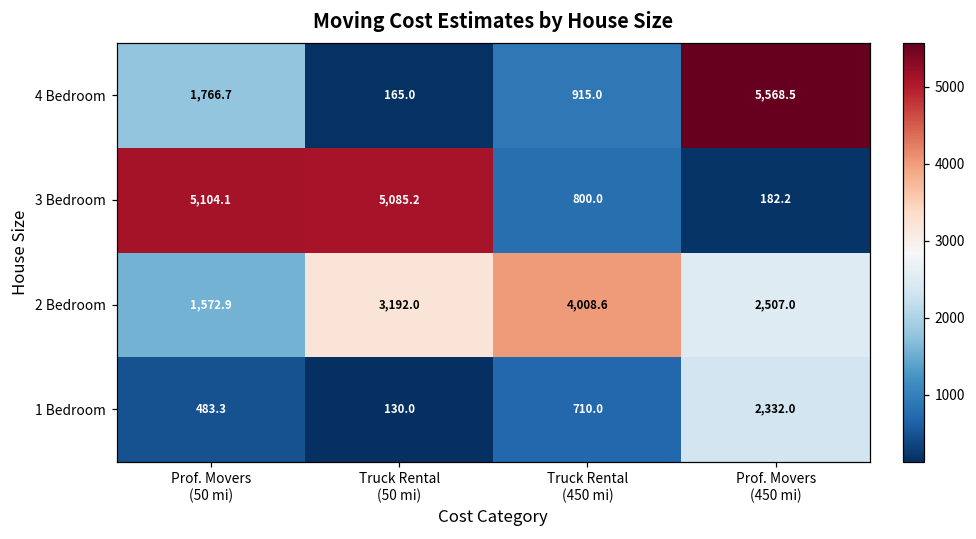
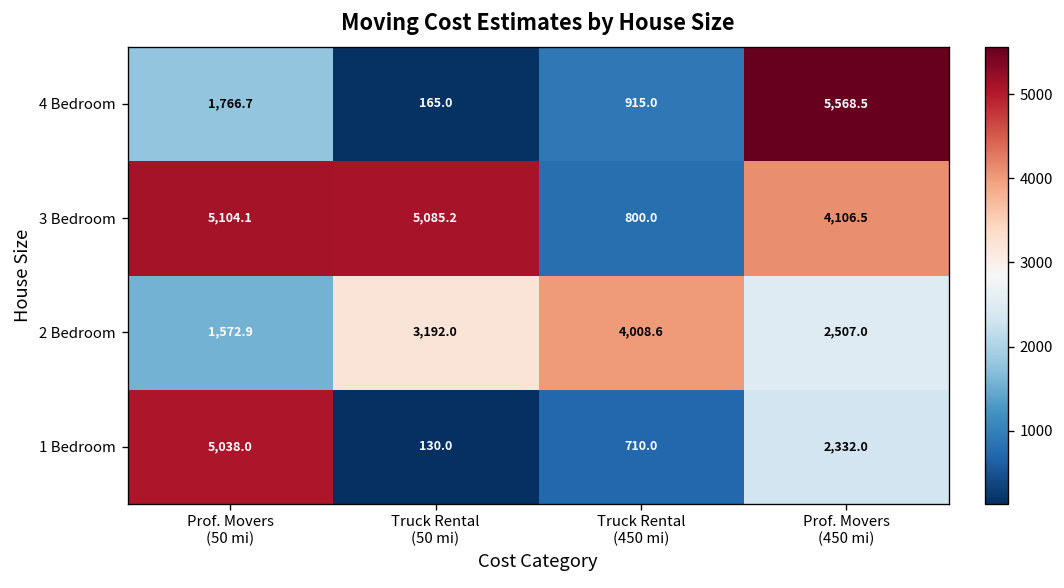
  {
    "4 Bedroom": {
      "Prof. Movers (50 mi)": "1,766.7",
      "Truck Rental (50 mi)": "165.0",
      "Truck Rental (450 mi)": "915.0",
      "Prof. Movers (450 mi)": "5,568.5"
    },
    "3 Bedroom": {
      "Prof. Movers (50 mi)": "5,104.1",
      "Truck Rental (50 mi)": "5,085.2",
      "Truck Rental (450 mi)": "800.0",
-     "Prof. Movers (450 mi)": "182.2"
+     "Prof. Movers (450 mi)": "4,106.5"
    },
    "2 Bedroom": {
      "Prof. Movers (50 mi)": "1,572.9",
      "Truck Rental (50 mi)": "3,192.0",
      "Truck Rental (450 mi)": "4,008.6",
      "Prof. Movers (450 mi)": "2,507.0"
    },
    "1 Bedroom": {
-     "Prof. Movers (50 mi)": "483.3",
+     "Prof. Movers (50 mi)": "5,038.0",
      "Truck Rental (50 mi)": "130.0",
      "Truck Rental (450 mi)": "710.0",
      "Prof. Movers (450 mi)": "2,332.0"
    }
  }
